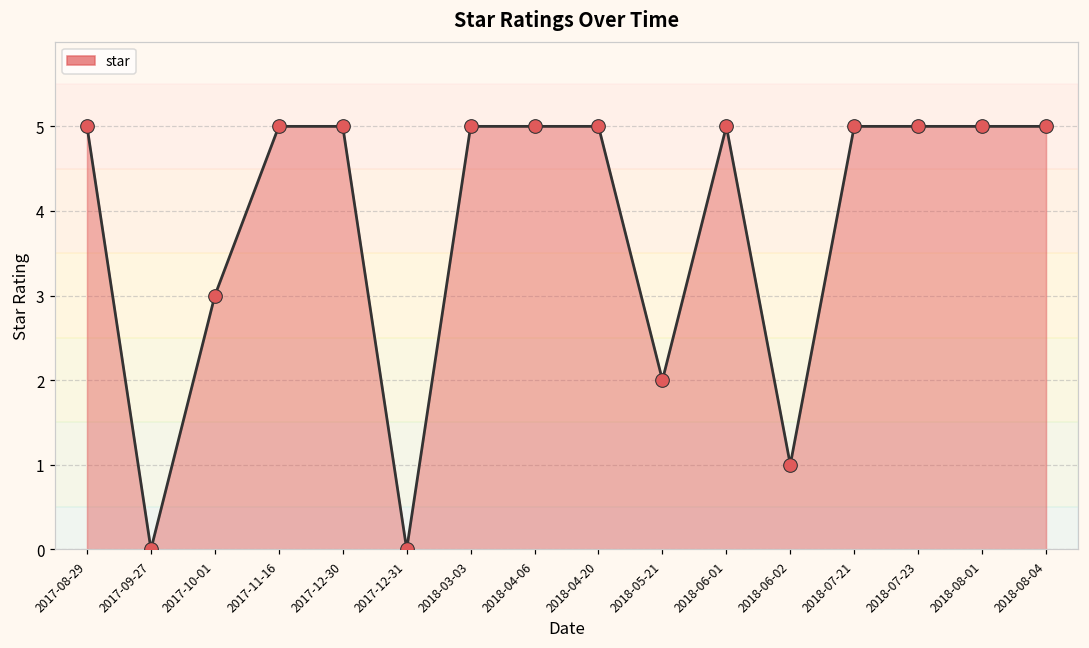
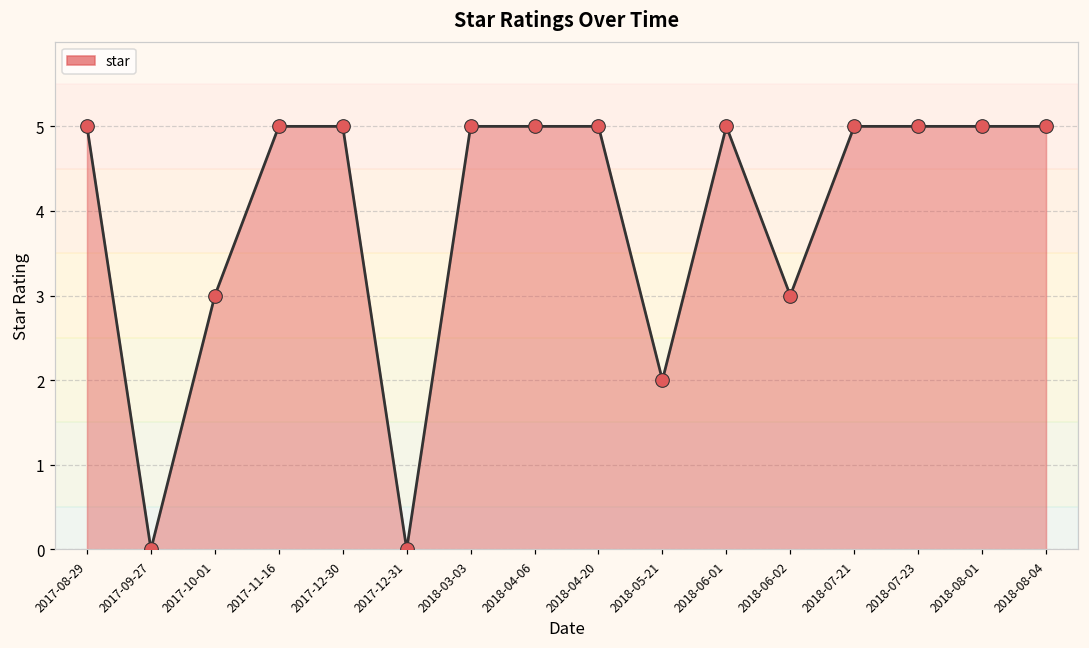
  {
    "2017-08-29": 5,
    "2017-09-27": 0,
    "2017-10-01": 3,
    "2017-11-16": 5,
    "2017-12-30": 5,
    "2017-12-31": 0,
    "2018-03-03": 5,
    "2018-04-06": 5,
    "2018-04-20": 5,
    "2018-05-21": 2,
    "2018-06-01": 5,
-   "2018-06-02": 1,
+   "2018-06-02": 3,
    "2018-07-21": 5,
    "2018-07-23": 5,
    "2018-08-01": 5,
    "2018-08-04": 5
  }
